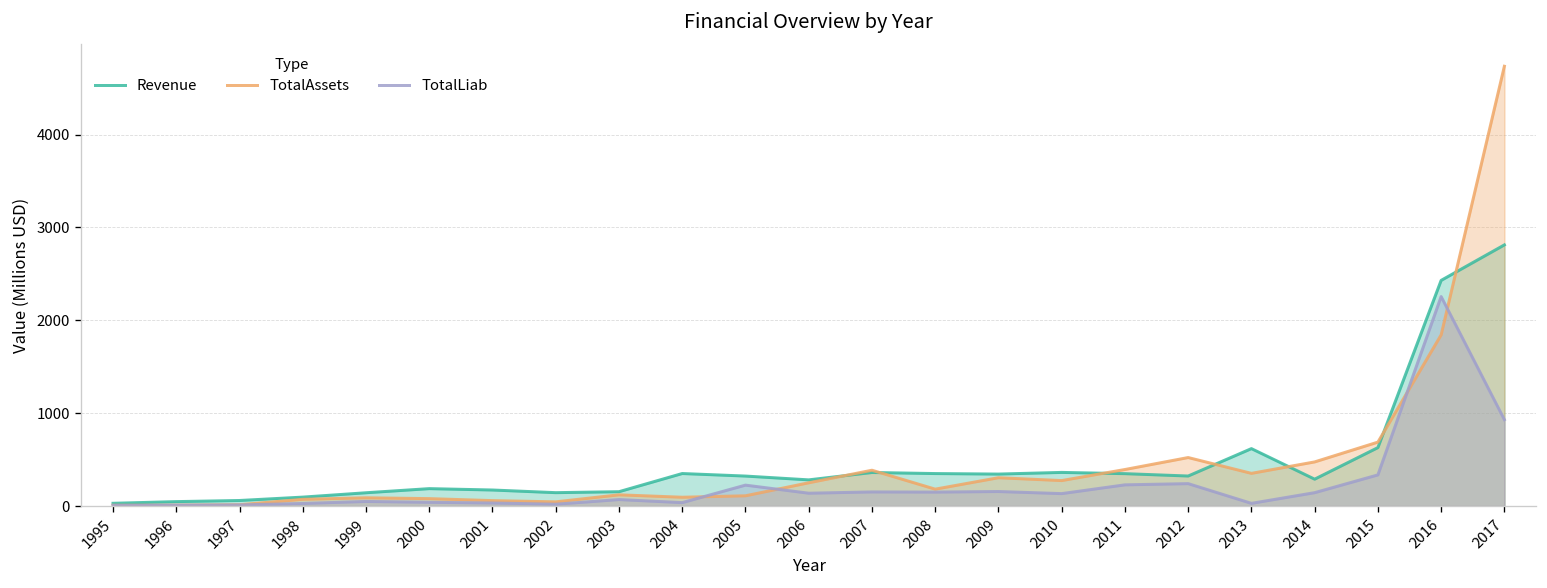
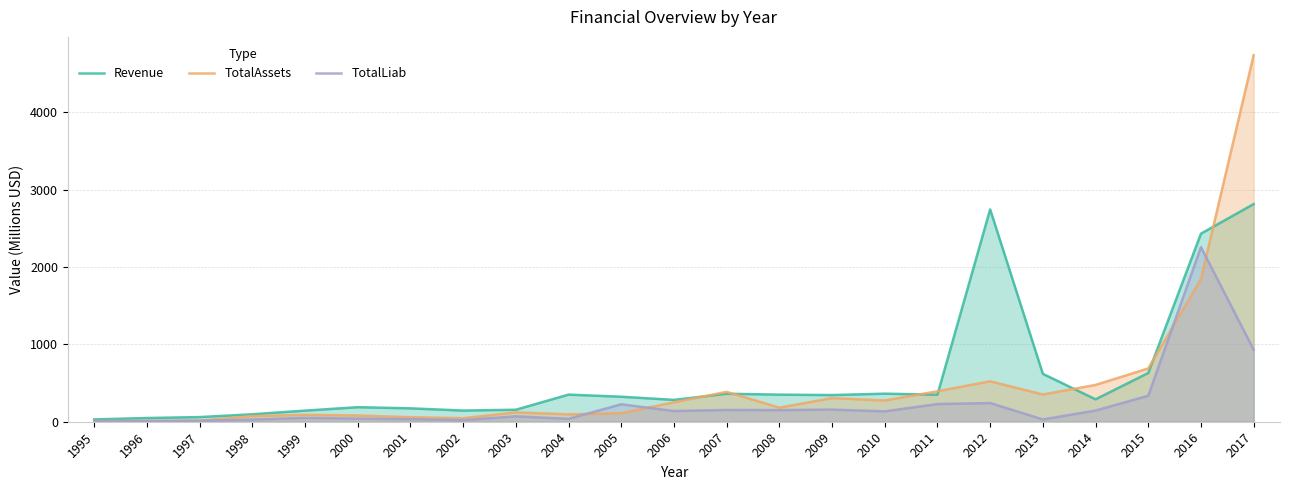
  {
    "Revenue": {
      "1996": 0,
      "1997": 100,
      "1999": 100,
      "2000": 200,
      "2001": 200,
      "2002": 100,
      "2003": 200,
      "2004": 400,
      "2005": 300,
      "2008": 400,
      "2009": 300,
      "2010": 400,
      "2011": 300,
-     "2012": 300,
+     "2012": 2700,
      "2013": 600,
      "2014": 300,
      "2015": 600,
      "2016": 2400,
      "2017": 2800
    },
    "TotalAssets": {
      "1999": 100,
      "2000": 100,
      "2003": 100,
      "2004": 100,
      "2005": 100,
      "2009": 300,
      "2010": 300,
      "2011": 400,
      "2012": 500,
      "2013": 400,
      "2014": 500,
      "2015": 700,
      "2016": 1800,
      "2017": 4700
    },
    "TotalLiab": {
      "1998": 0,
      "1999": 0,
      "2000": 0,
      "2003": 100,
      "2004": 0,
      "2005": 200,
      "2006": 100,
      "2007": 200,
      "2009": 200,
      "2010": 100,
      "2011": 200,
      "2012": 200,
      "2013": 0,
      "2014": 100,
      "2015": 300,
      "2016": 2300,
      "2017": 900
    }
  }
